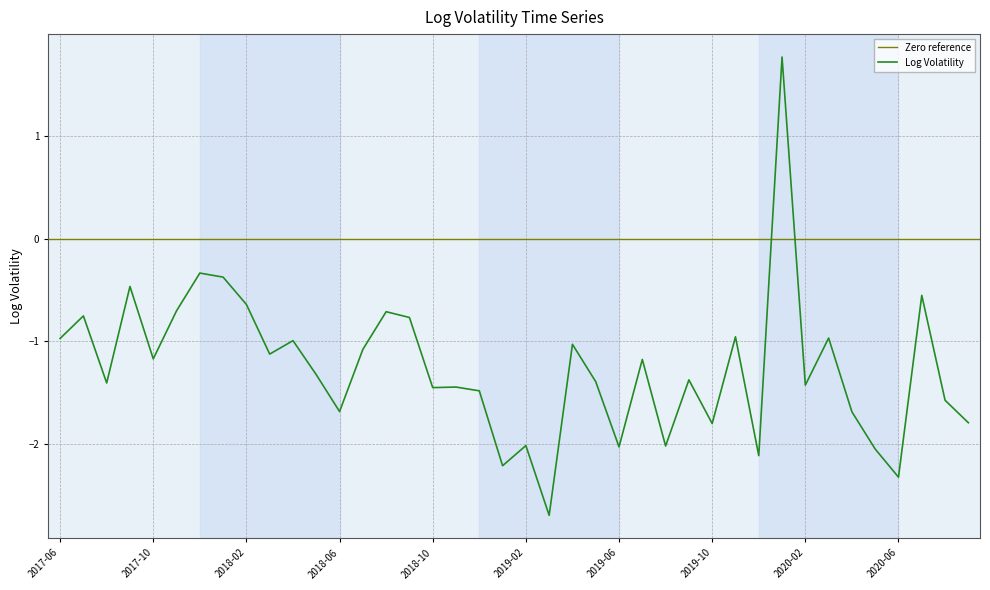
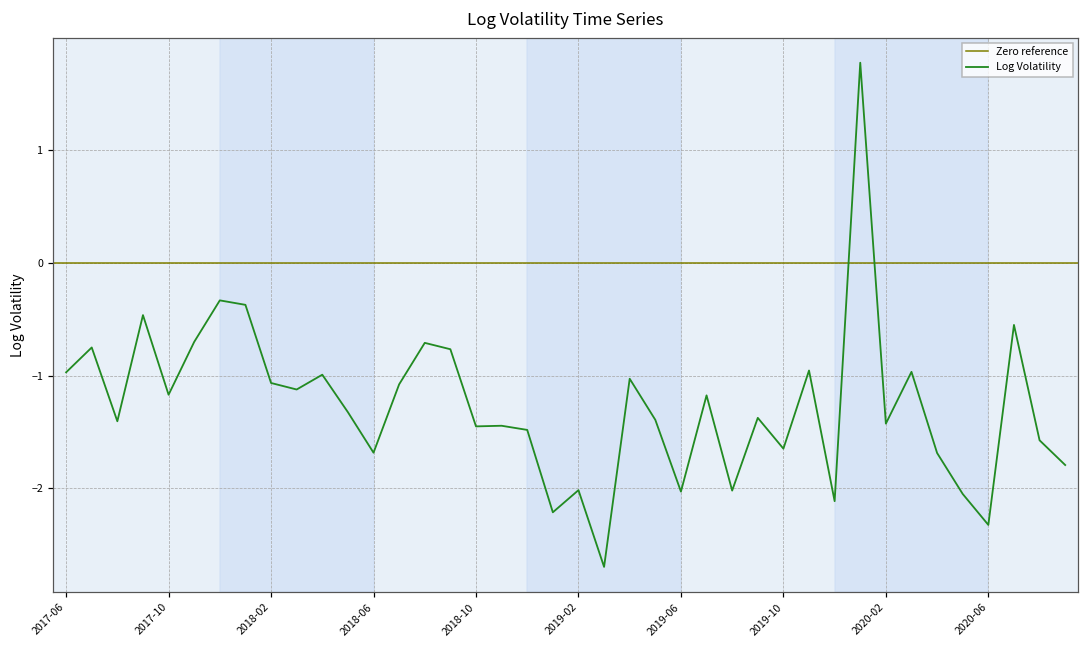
  {
    "2017-06": -0.97,
    "2017-10": -1.17,
-   "2018-02": -0.64,
+   "2018-02": -1.07,
    "2018-06": -1.68,
    "2018-10": -1.45,
    "2019-02": -2.02,
    "2019-06": -2.03,
-   "2019-10": -1.80,
+   "2019-10": -1.65,
    "2020-02": -1.43,
    "2020-06": -2.32
  }
